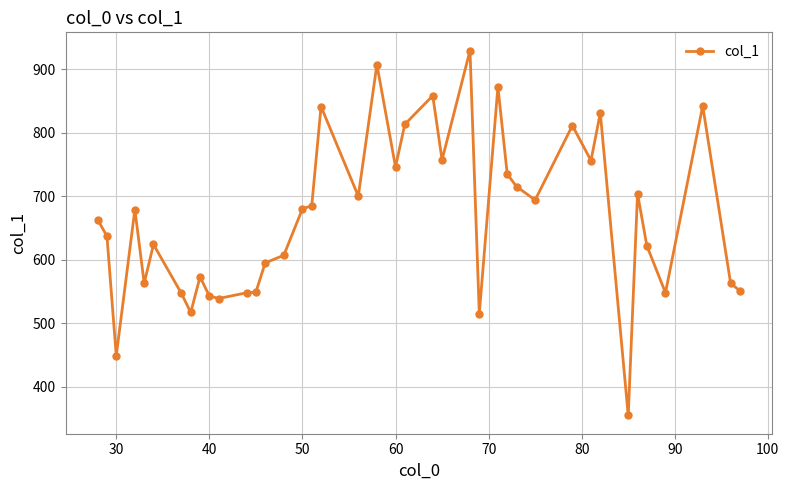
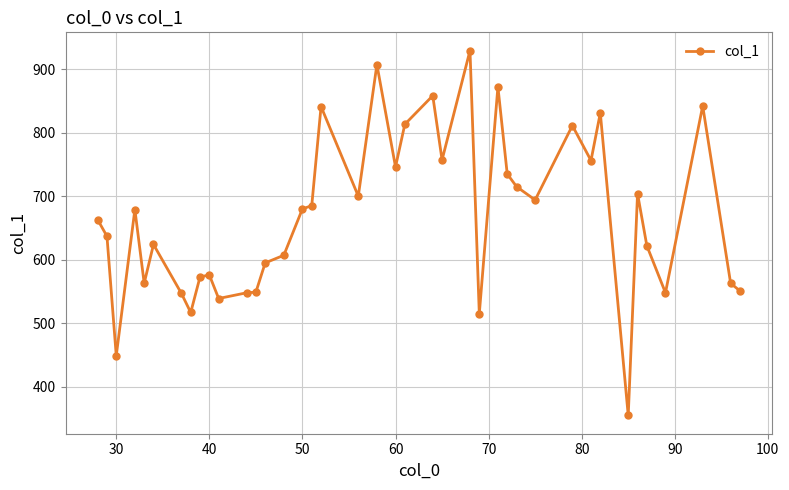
  {
    "30": 450,
-   "40": 540,
+   "40": 580,
    "50": 680,
    "60": 750
  }
